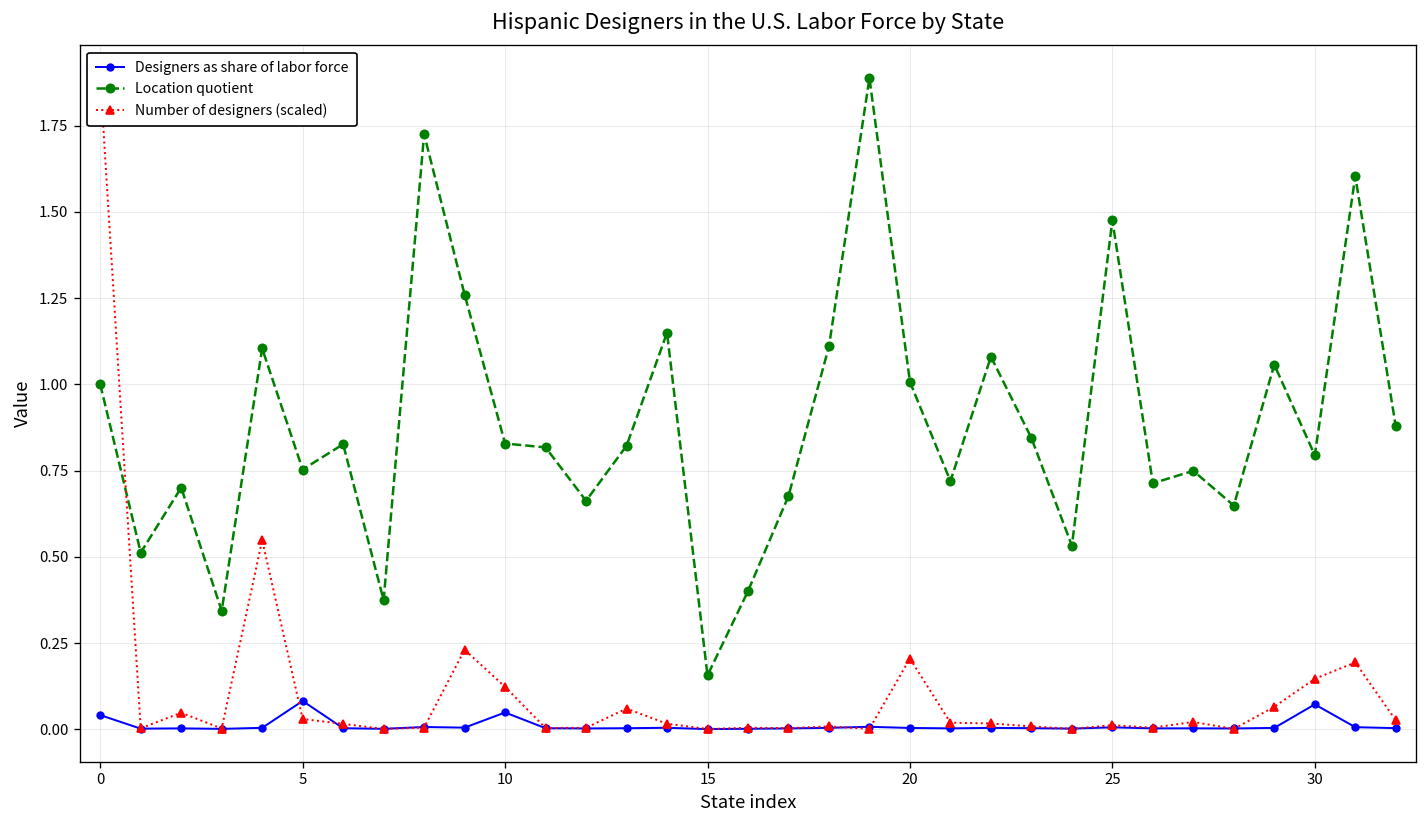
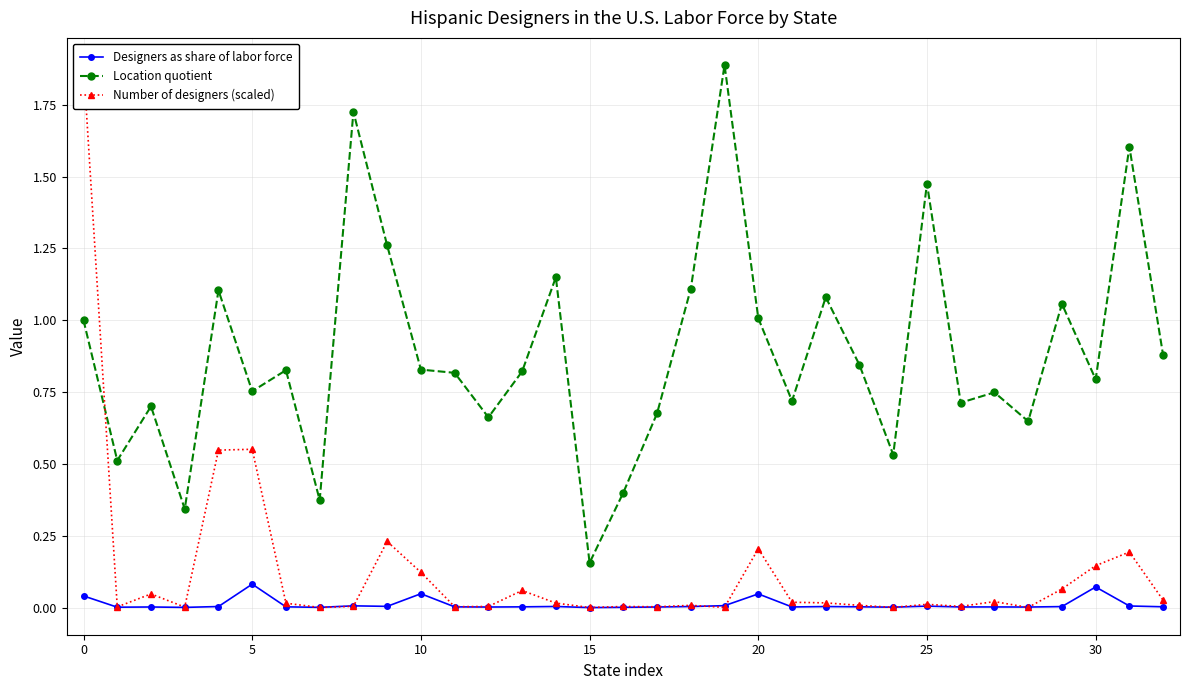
  {
    "Designers as share of labor force": {
      "0": 0.04,
      "5": 0.08,
      "10": 0.05,
-     "20": 0.00,
+     "20": 0.05,
      "30": 0.07
    },
    "Location quotient": {
      "0": 1.00,
      "5": 0.75,
      "10": 0.83,
      "15": 0.16,
      "20": 1.01,
      "25": 1.48,
      "30": 0.79
    },
    "Number of designers (scaled)": {
-     "5": 0.03,
+     "5": 0.55,
      "10": 0.12,
      "20": 0.21,
      "30": 0.15
    }
  }
